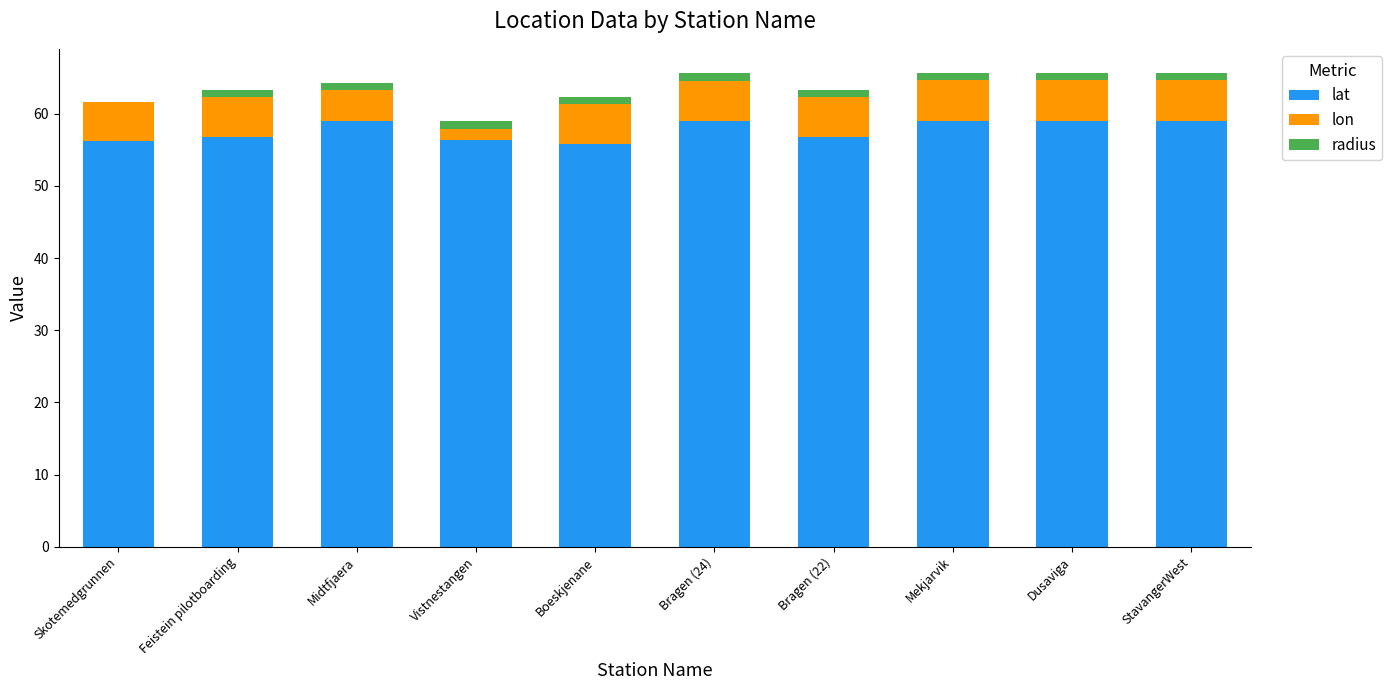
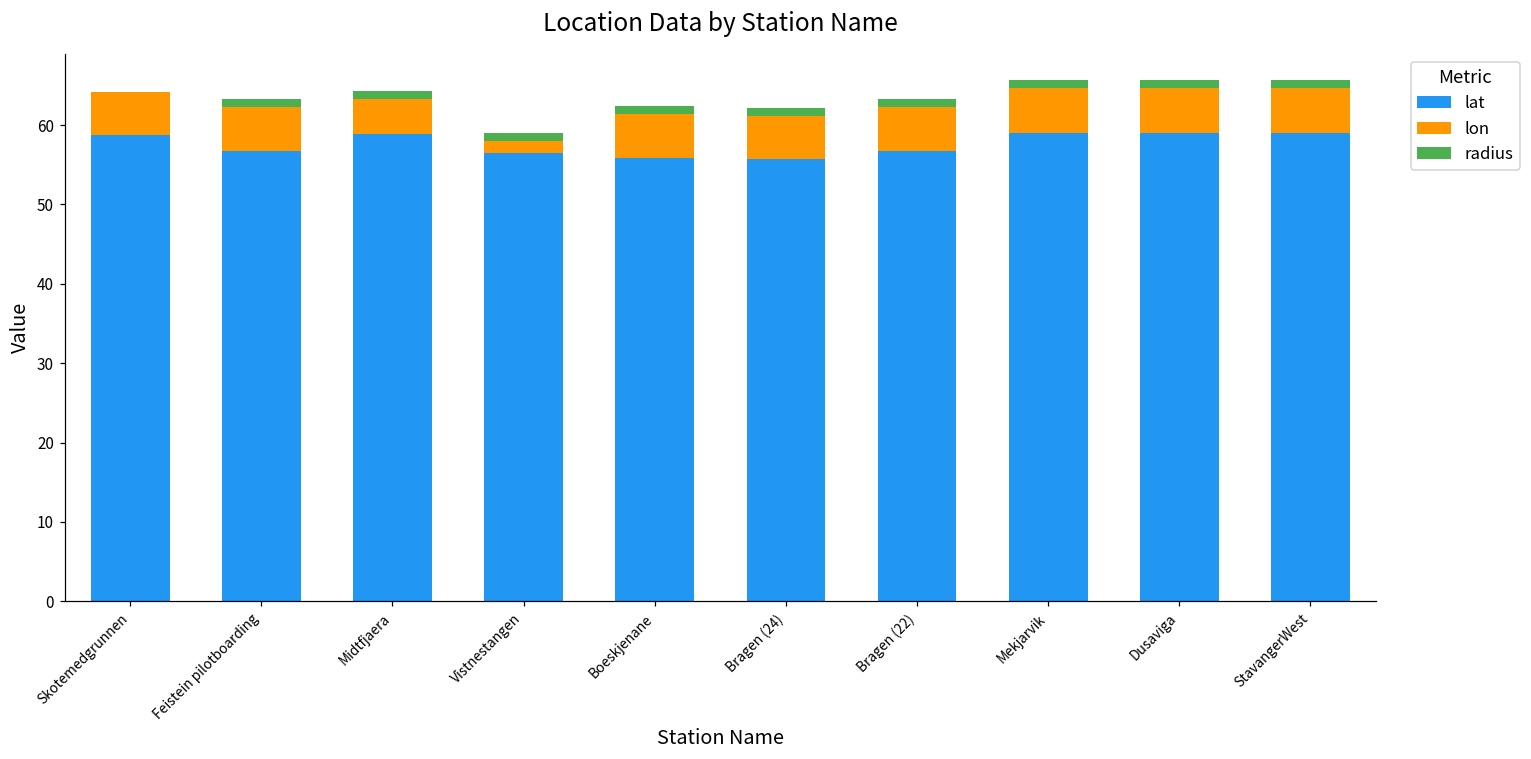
  {
    "lat": {
-     "Skotemedgrunnen": 56,
+     "Skotemedgrunnen": 59,
      "Feistein pilotboarding": 57,
      "Midtfjaera": 59,
      "Vistnestangen": 56,
      "Boeskjenane": 56,
-     "Bragen (24)": 59,
+     "Bragen (24)": 56,
      "Bragen (22)": 57,
      "Mekjarvik": 59,
      "Dusaviga": 59,
      "StavangerWest": 59
    },
    "lon": {
      "Skotemedgrunnen": 5,
      "Feistein pilotboarding": 6,
      "Midtfjaera": 4,
      "Vistnestangen": 2,
      "Boeskjenane": 6,
      "Bragen (24)": 6,
      "Bragen (22)": 6,
      "Mekjarvik": 6,
      "Dusaviga": 6,
      "StavangerWest": 6
    },
    "radius": {
      "Skotemedgrunnen": 0,
      "Feistein pilotboarding": 1,
      "Midtfjaera": 1,
      "Vistnestangen": 1,
      "Boeskjenane": 1,
      "Bragen (24)": 1,
      "Bragen (22)": 1,
      "Mekjarvik": 1,
      "Dusaviga": 1,
      "StavangerWest": 1
    }
  }
